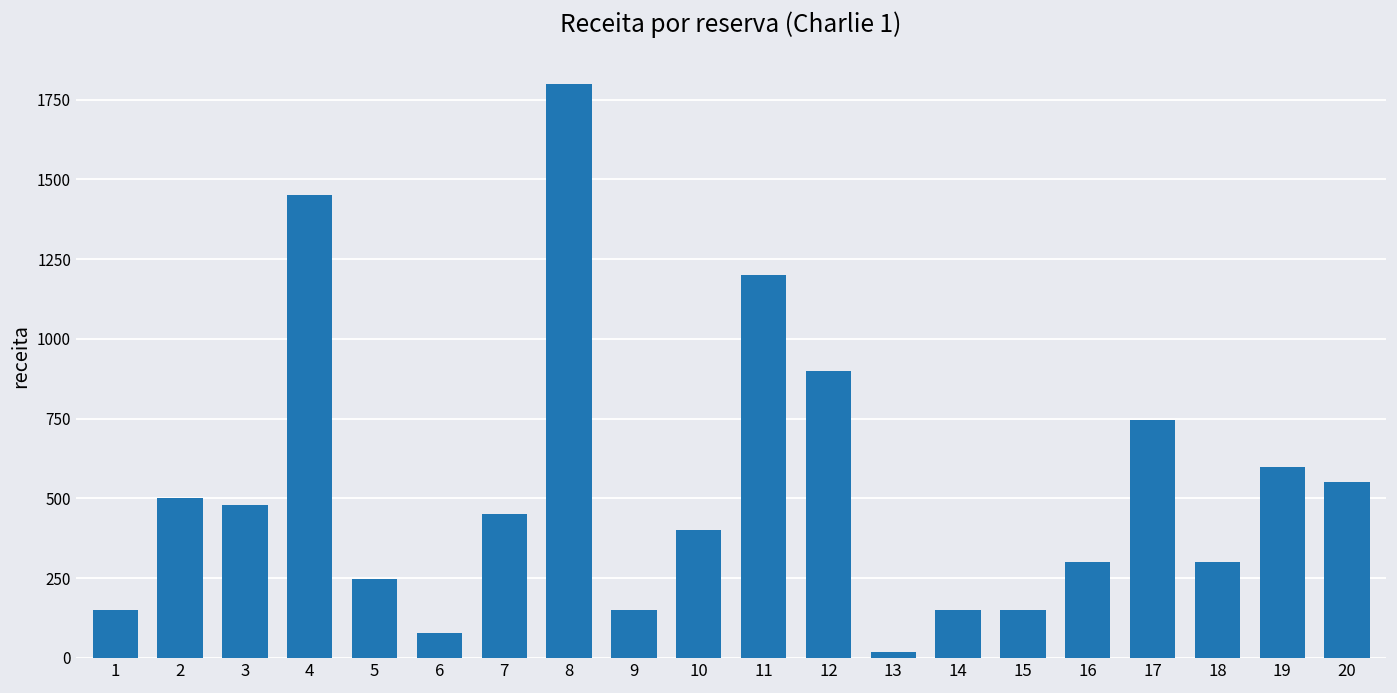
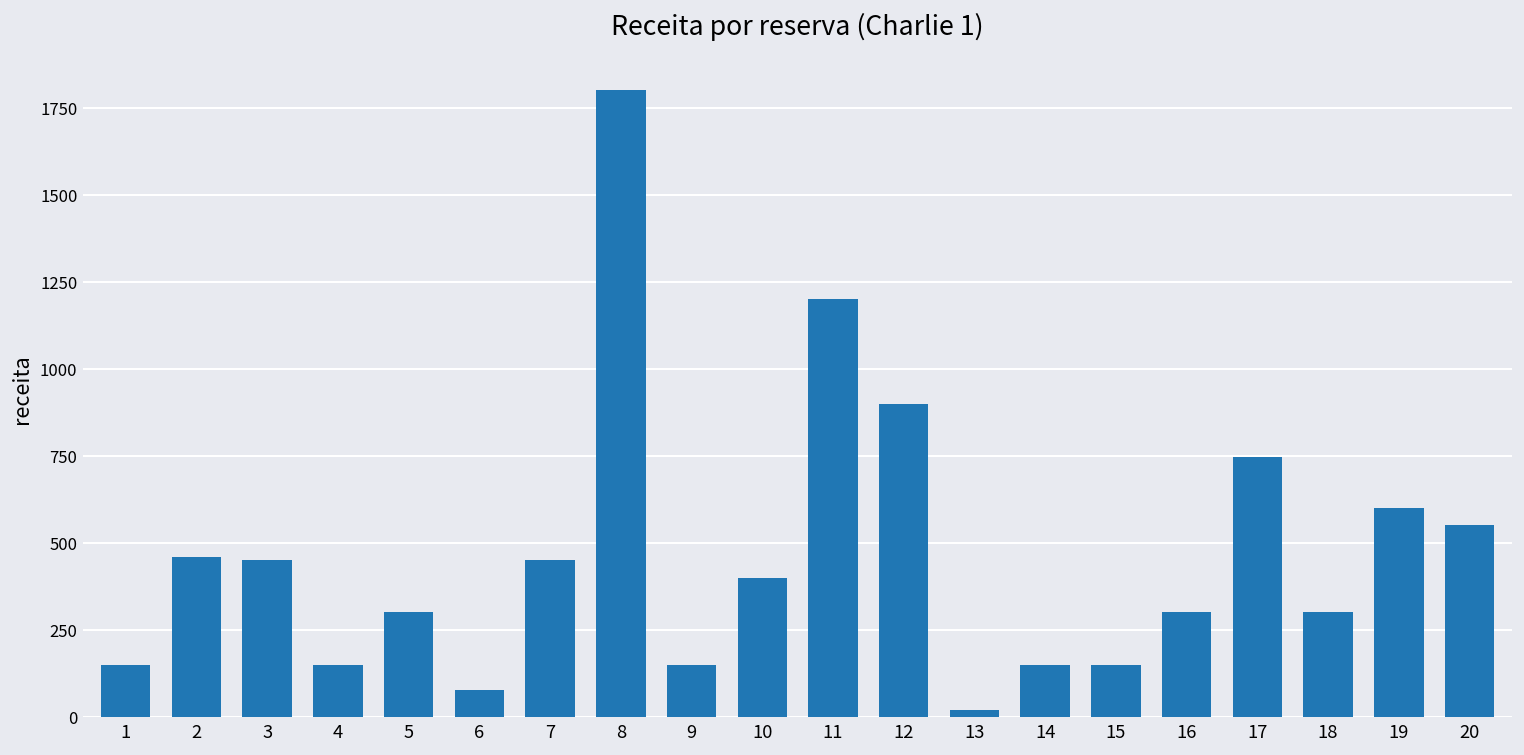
  {
    "1": 150,
-   "2": 500,
-   "3": 480,
-   "4": 1450,
-   "5": 250,
+   "2": 460,
+   "3": 450,
+   "4": 150,
+   "5": 300,
    "6": 80,
    "7": 450,
    "8": 1800,
    "9": 150,
    "10": 400,
    "11": 1200,
    "12": 900,
    "13": 20,
    "14": 150,
    "15": 150,
    "16": 300,
    "17": 750,
    "18": 300,
    "19": 600,
    "20": 550
  }
